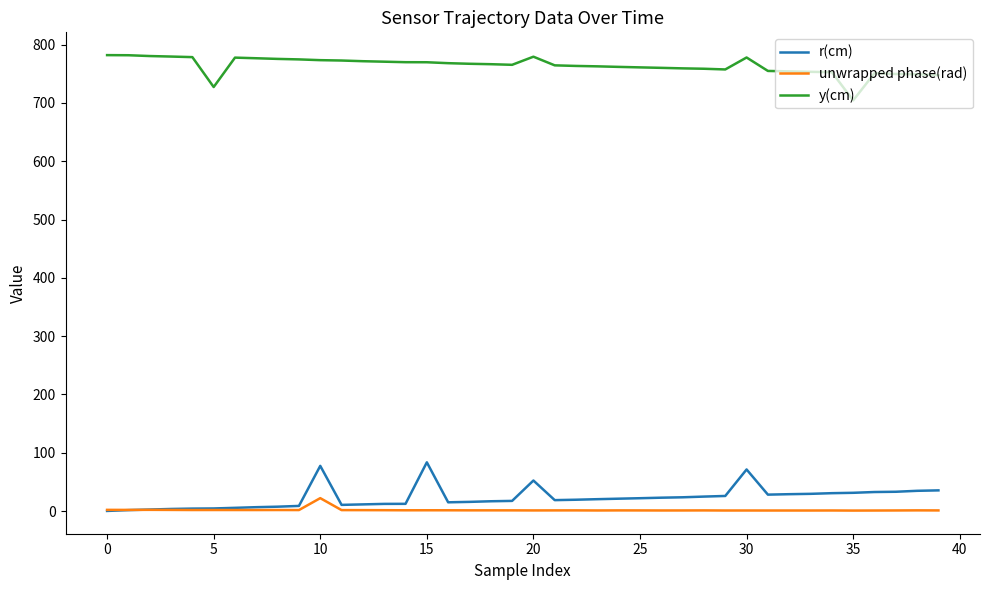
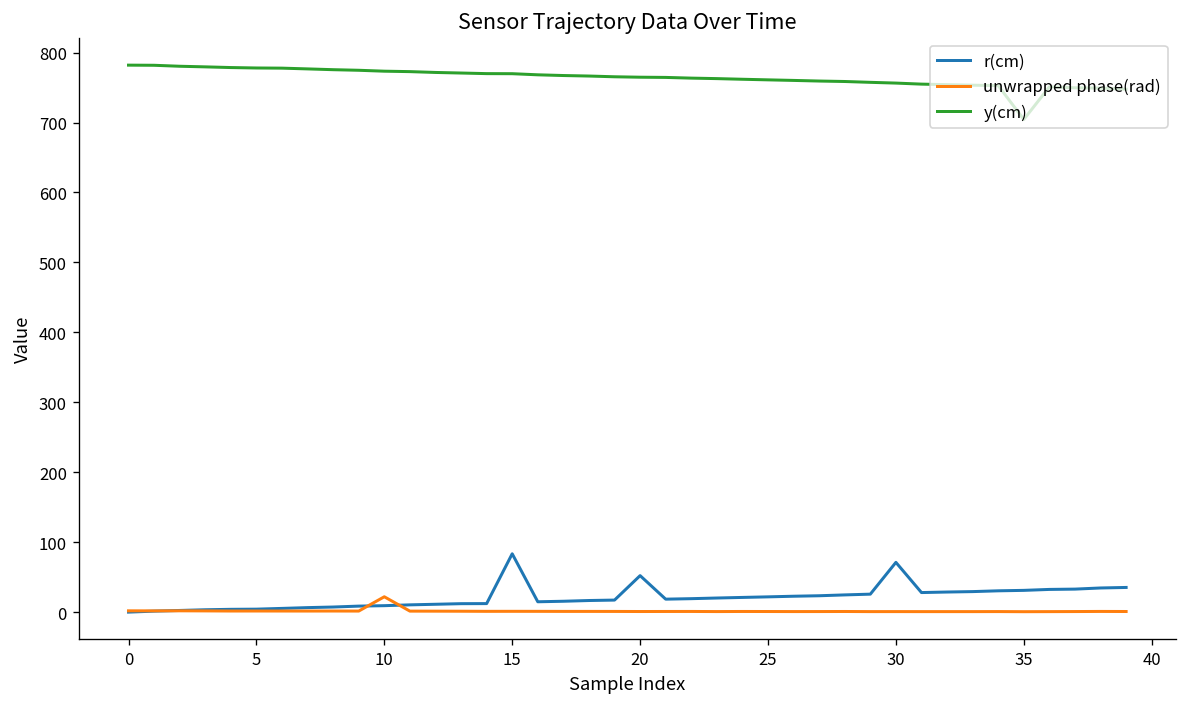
  {
    "r(cm)": {
-     "10": 80,
+     "10": 10,
      "15": 80,
      "20": 50,
      "25": 20,
      "30": 70,
      "35": 30
    },
    "unwrapped phase(rad)": {
      "10": 20,
      "15": 0,
      "20": 0,
      "25": 0,
      "30": 0,
      "35": 0
    },
    "y(cm)": {
      "0": 780,
-     "5": 730,
+     "5": 780,
      "10": 770,
      "15": 770,
-     "20": 780,
+     "20": 760,
      "25": 760,
-     "30": 780
+     "30": 760
    }
  }
